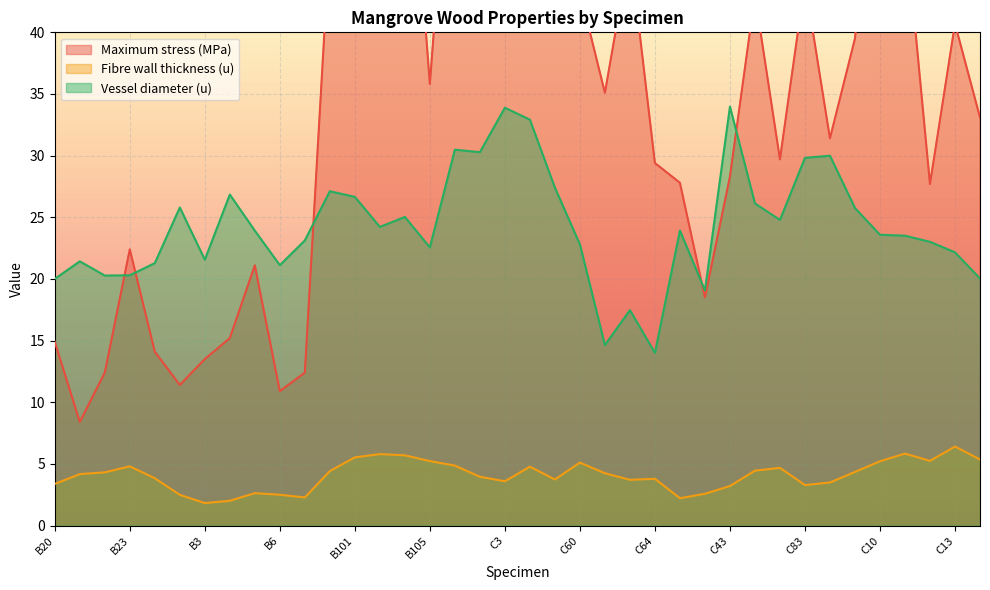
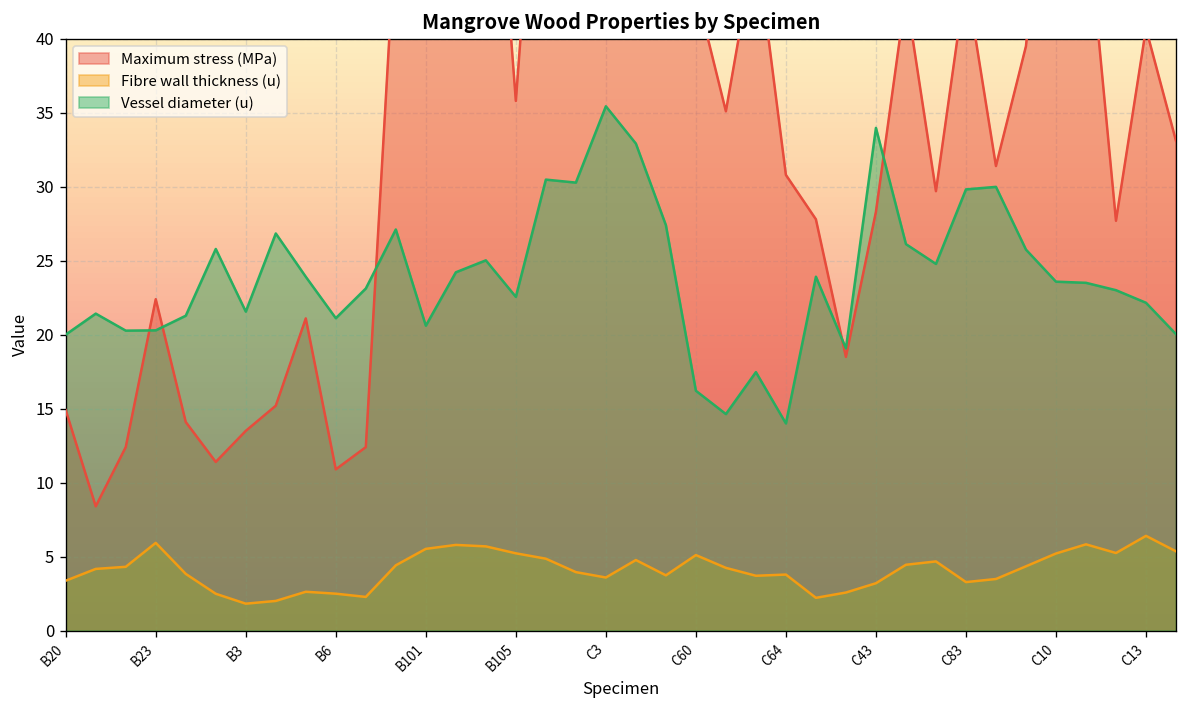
  {
    "Maximum stress (MPa)": {
      "B20": 14.9,
      "B23": 22.4,
      "B3": 13.5,
      "B6": 10.9,
      "B105": 35.8,
-     "C64": 29.4,
+     "C64": 30.8,
      "C43": 28.3
    },
    "Fibre wall thickness (u)": {
      "B20": 3.4,
-     "B23": 4.8,
+     "B23": 5.9,
      "B3": 1.8,
      "B6": 2.5,
      "B101": 5.5,
      "B105": 5.2,
      "C3": 3.6,
      "C60": 5.1,
      "C64": 3.8,
      "C43": 3.2,
      "C83": 3.3,
      "C10": 5.2,
      "C13": 6.4
    },
    "Vessel diameter (u)": {
      "B20": 20.0,
      "B23": 20.3,
      "B3": 21.6,
      "B6": 21.1,
-     "B101": 26.7,
+     "B101": 20.6,
      "B105": 22.6,
-     "C3": 33.9,
-     "C60": 22.8,
+     "C3": 35.4,
+     "C60": 16.2,
      "C64": 14.0,
      "C43": 34.0,
      "C83": 29.8,
      "C10": 23.6,
      "C13": 22.2
    }
  }
